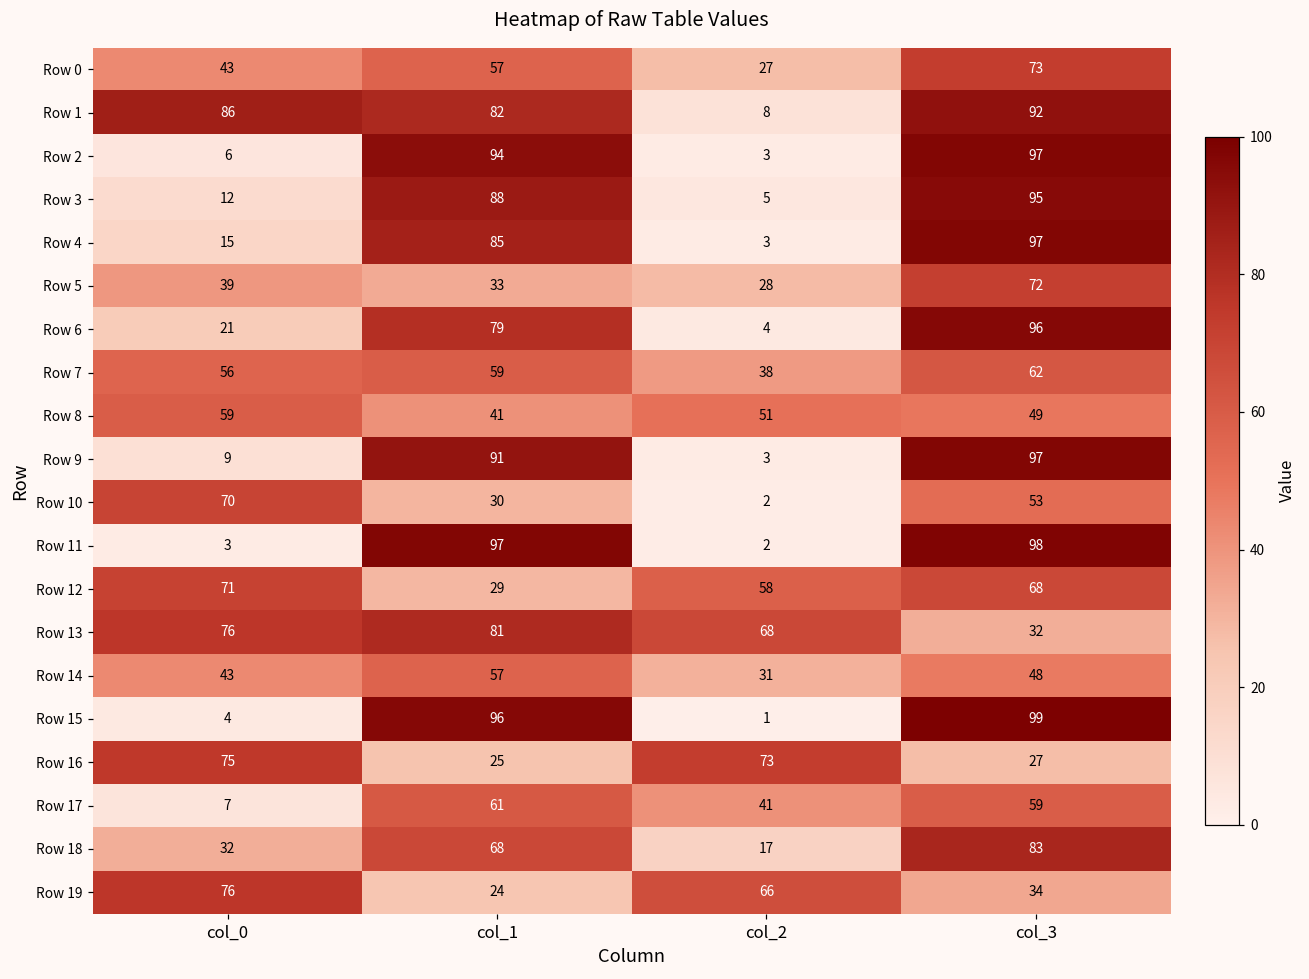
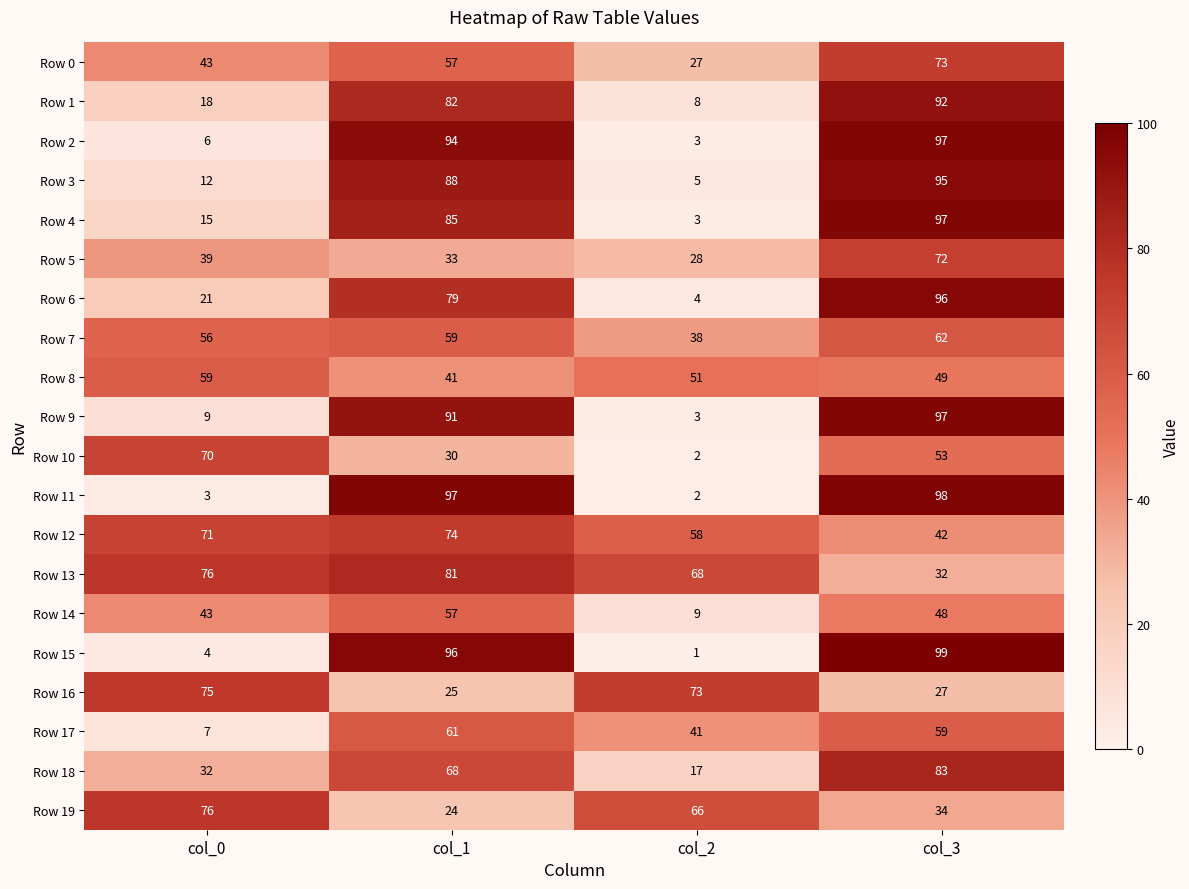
  {
    "Row 0": {
      "col_0": 43,
      "col_1": 57,
      "col_2": 27,
      "col_3": 73
    },
    "Row 1": {
-     "col_0": 86,
+     "col_0": 18,
      "col_1": 82,
      "col_2": 8,
      "col_3": 92
    },
    "Row 2": {
      "col_0": 6,
      "col_1": 94,
      "col_2": 3,
      "col_3": 97
    },
    "Row 3": {
      "col_0": 12,
      "col_1": 88,
      "col_2": 5,
      "col_3": 95
    },
    "Row 4": {
      "col_0": 15,
      "col_1": 85,
      "col_2": 3,
      "col_3": 97
    },
    "Row 5": {
      "col_0": 39,
      "col_1": 33,
      "col_2": 28,
      "col_3": 72
    },
    "Row 6": {
      "col_0": 21,
      "col_1": 79,
      "col_2": 4,
      "col_3": 96
    },
    "Row 7": {
      "col_0": 56,
      "col_1": 59,
      "col_2": 38,
      "col_3": 62
    },
    "Row 8": {
      "col_0": 59,
      "col_1": 41,
      "col_2": 51,
      "col_3": 49
    },
    "Row 9": {
      "col_0": 9,
      "col_1": 91,
      "col_2": 3,
      "col_3": 97
    },
    "Row 10": {
      "col_0": 70,
      "col_1": 30,
      "col_2": 2,
      "col_3": 53
    },
    "Row 11": {
      "col_0": 3,
      "col_1": 97,
      "col_2": 2,
      "col_3": 98
    },
    "Row 12": {
      "col_0": 71,
-     "col_1": 29,
+     "col_1": 74,
      "col_2": 58,
-     "col_3": 68
+     "col_3": 42
    },
    "Row 13": {
      "col_0": 76,
      "col_1": 81,
      "col_2": 68,
      "col_3": 32
    },
    "Row 14": {
      "col_0": 43,
      "col_1": 57,
-     "col_2": 31,
+     "col_2": 9,
      "col_3": 48
    },
    "Row 15": {
      "col_0": 4,
      "col_1": 96,
      "col_2": 1,
      "col_3": 99
    },
    "Row 16": {
      "col_0": 75,
      "col_1": 25,
      "col_2": 73,
      "col_3": 27
    },
    "Row 17": {
      "col_0": 7,
      "col_1": 61,
      "col_2": 41,
      "col_3": 59
    },
    "Row 18": {
      "col_0": 32,
      "col_1": 68,
      "col_2": 17,
      "col_3": 83
    },
    "Row 19": {
      "col_0": 76,
      "col_1": 24,
      "col_2": 66,
      "col_3": 34
    }
  }
